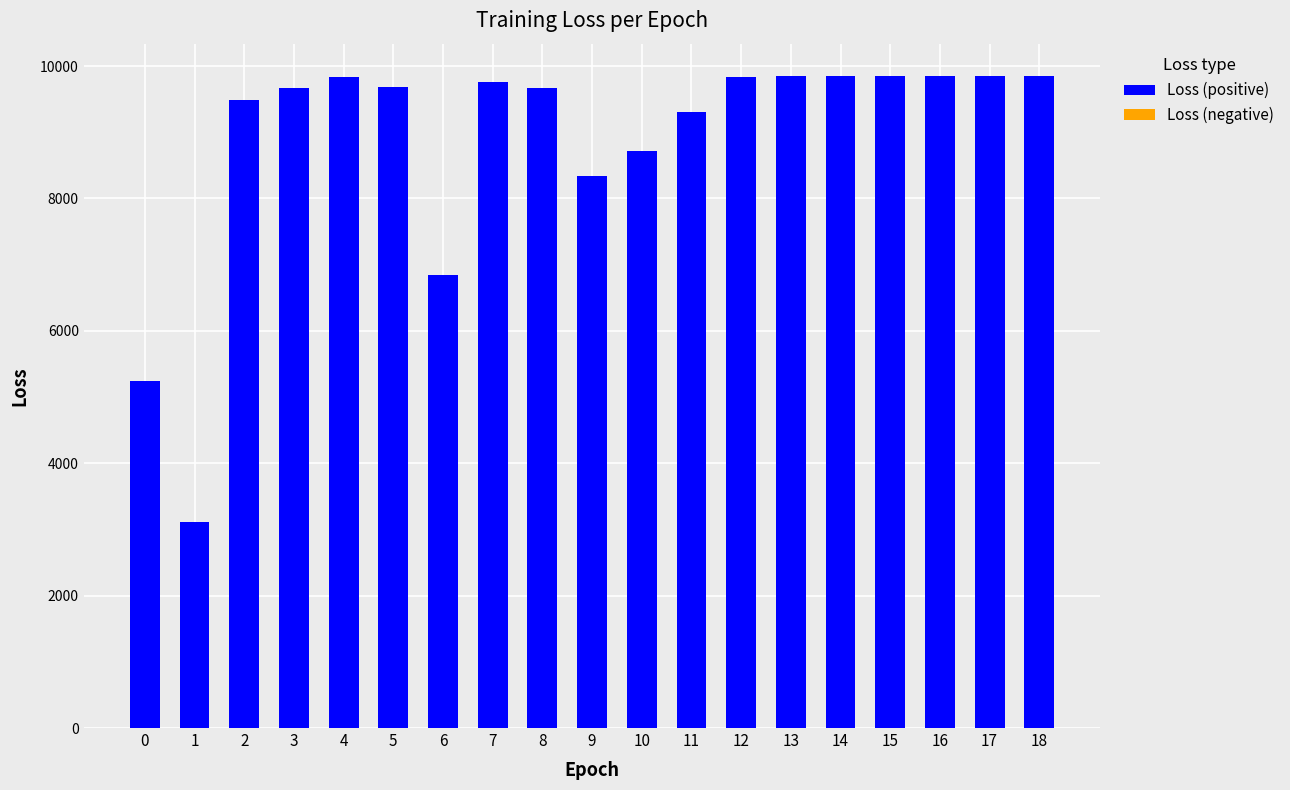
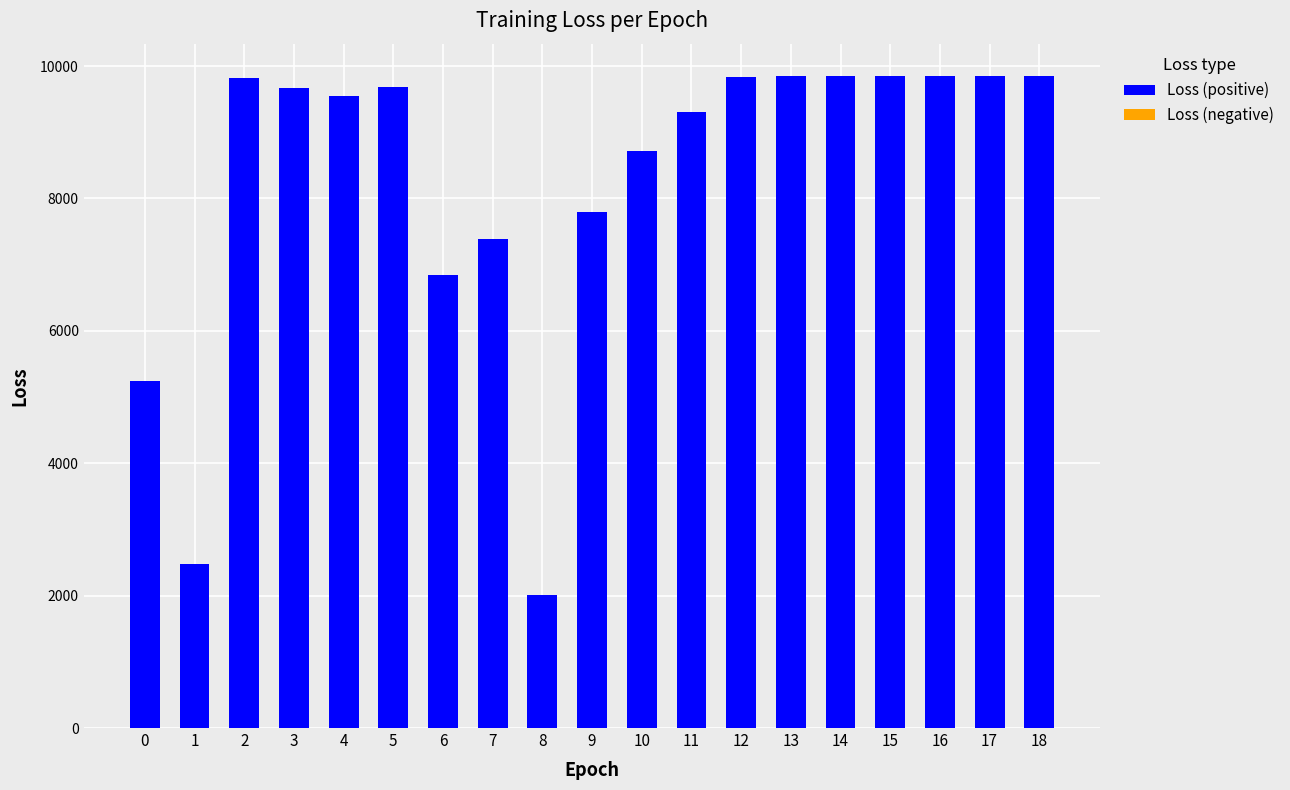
  {
    "Loss (positive)": {
      "0": 5200,
-     "1": 3100,
-     "2": 9500,
+     "1": 2500,
+     "2": 9800,
      "3": 9700,
-     "4": 9800,
+     "4": 9500,
      "5": 9700,
      "6": 6800,
-     "7": 9800,
-     "8": 9700,
-     "9": 8300,
+     "7": 7400,
+     "8": 2000,
+     "9": 7800,
      "10": 8700,
      "11": 9300,
      "12": 9800,
      "13": 9800,
      "14": 9800,
      "15": 9800,
      "16": 9800,
      "17": 9800,
      "18": 9800
    },
    "Loss (negative)": {
      "0": 0,
      "1": 0,
      "2": 0,
      "3": 0,
      "4": 0,
      "5": 0,
      "6": 0,
      "7": 0,
      "8": 0,
      "9": 0,
      "10": 0,
      "11": 0,
      "12": 0,
      "13": 0,
      "14": 0,
      "15": 0,
      "16": 0,
      "17": 0,
      "18": 0
    }
  }
